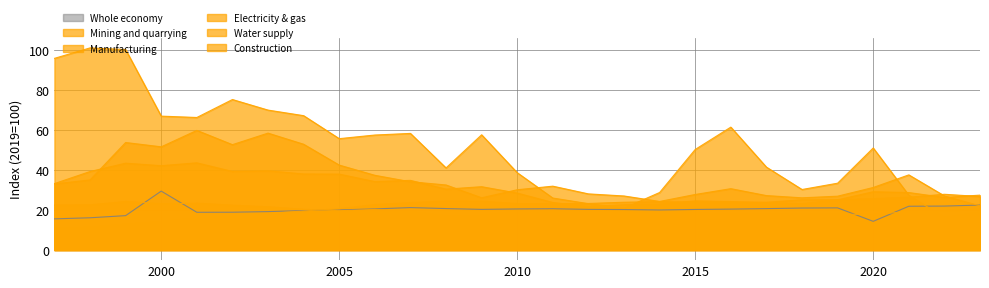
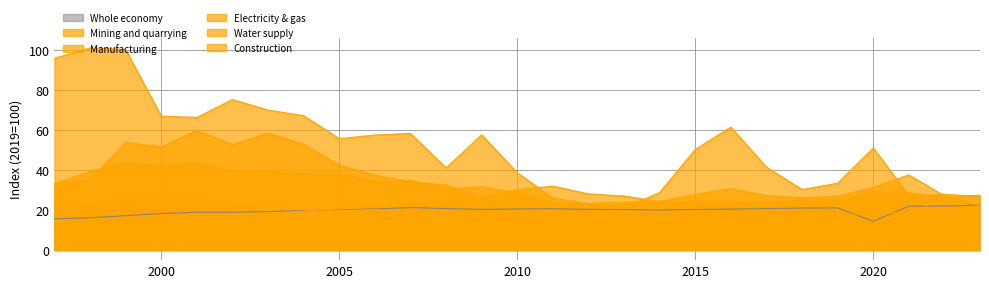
  {
    "Whole economy": {
-     "2000": 29,
+     "2000": 18,
      "2015": 20,
      "2020": 14
    }
  }
